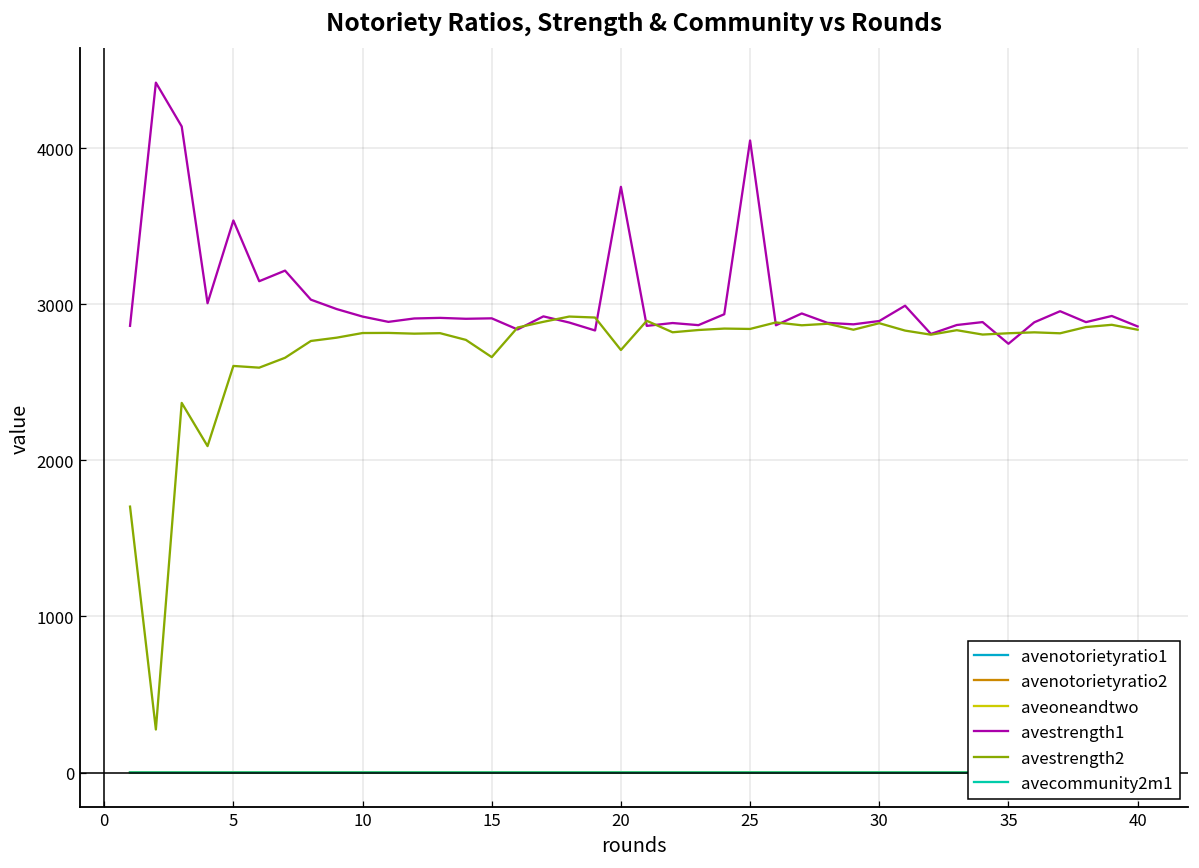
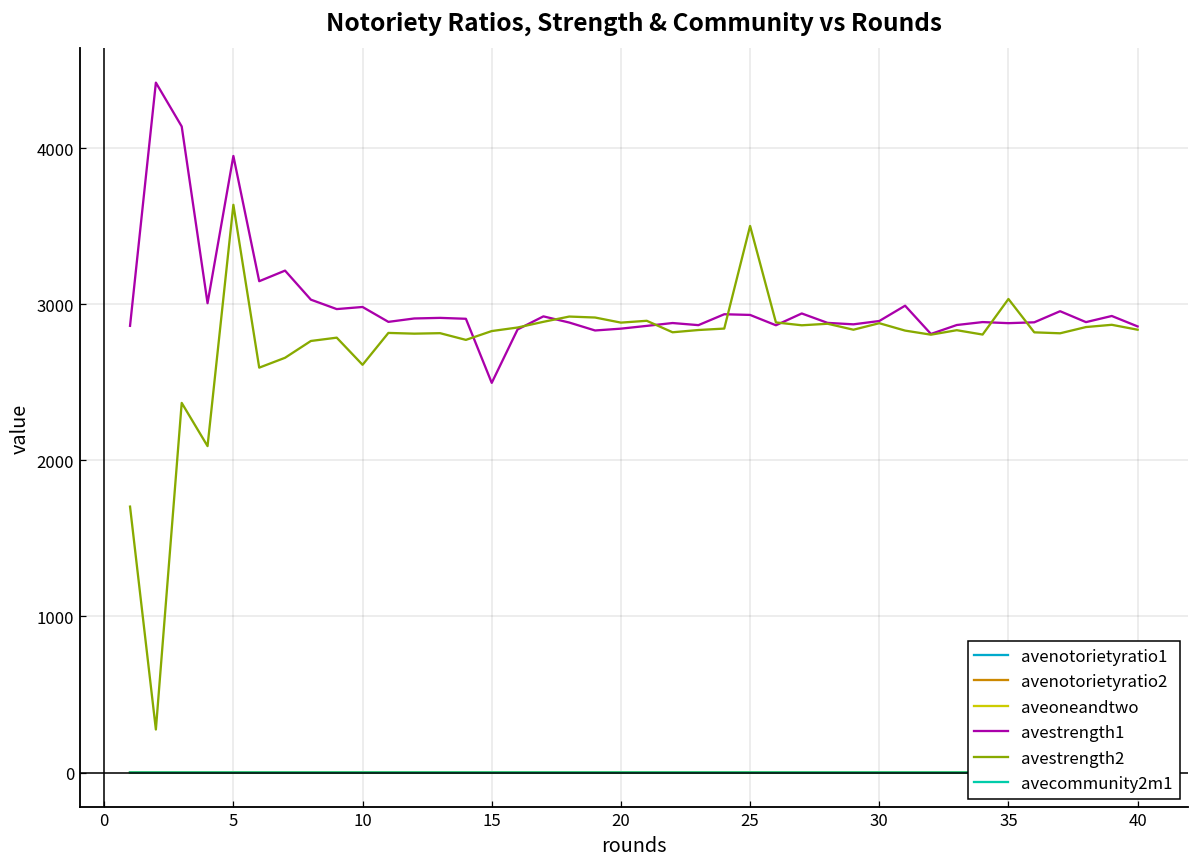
  {
    "avecommunity2m1": {
      "5": 0,
      "10": 0,
      "15": 0,
      "20": 0,
      "25": 0,
      "30": 0
    },
    "avestrength1": {
-     "5": 3540,
-     "10": 2920,
-     "15": 2910,
-     "20": 3750,
-     "25": 4050,
-     "35": 2750,
+     "5": 3950,
+     "10": 2980,
+     "15": 2500,
+     "20": 2840,
+     "25": 2930,
+     "35": 2880,
      "40": 2860
    },
    "avestrength2": {
-     "5": 2600,
-     "10": 2820,
-     "15": 2660,
-     "20": 2710,
-     "25": 2840,
-     "35": 2810,
+     "5": 3640,
+     "10": 2610,
+     "15": 2830,
+     "20": 2880,
+     "25": 3500,
+     "35": 3030,
      "40": 2840
    }
  }
